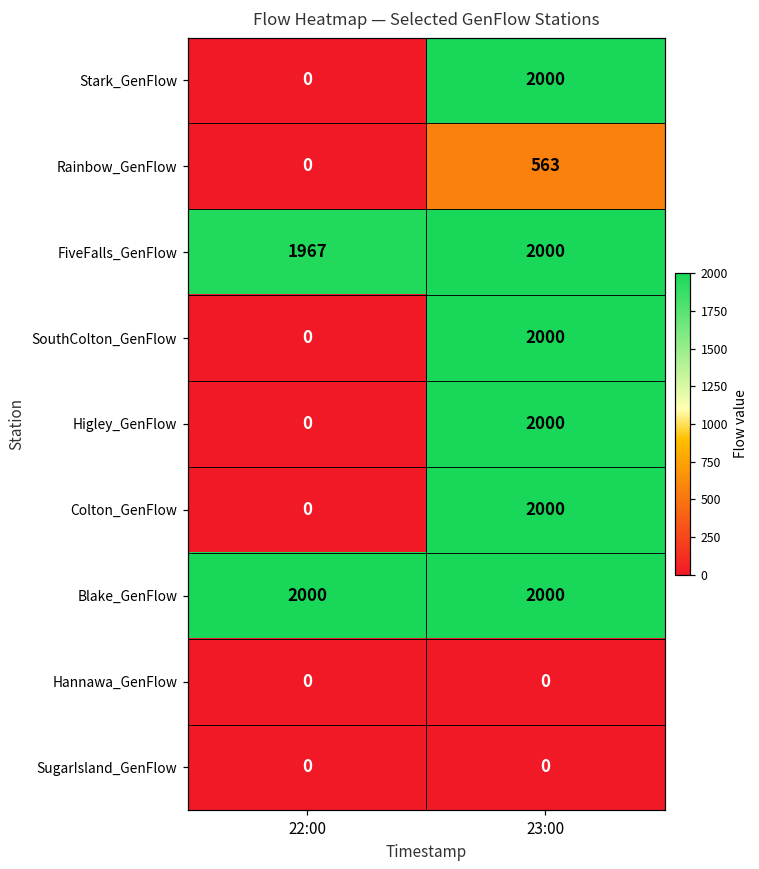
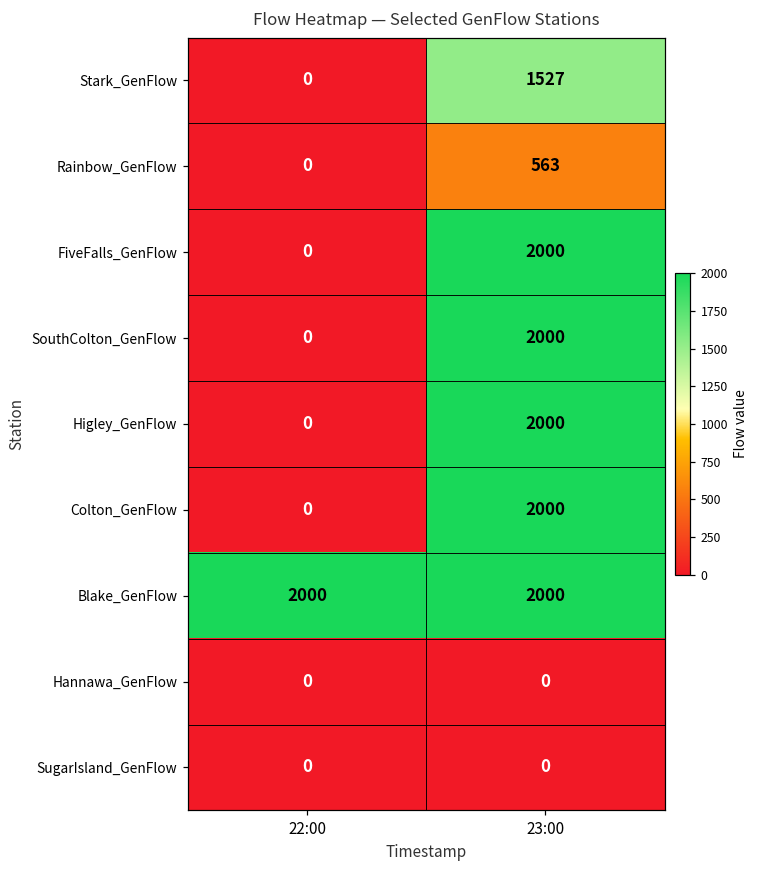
  {
    "Stark_GenFlow": {
      "22:00": 0,
-     "23:00": 2000
+     "23:00": 1527
    },
    "Rainbow_GenFlow": {
      "22:00": 0,
      "23:00": 563
    },
    "FiveFalls_GenFlow": {
-     "22:00": 1967,
+     "22:00": 0,
      "23:00": 2000
    },
    "SouthColton_GenFlow": {
      "22:00": 0,
      "23:00": 2000
    },
    "Higley_GenFlow": {
      "22:00": 0,
      "23:00": 2000
    },
    "Colton_GenFlow": {
      "22:00": 0,
      "23:00": 2000
    },
    "Blake_GenFlow": {
      "22:00": 2000,
      "23:00": 2000
    },
    "Hannawa_GenFlow": {
      "22:00": 0,
      "23:00": 0
    },
    "SugarIsland_GenFlow": {
      "22:00": 0,
      "23:00": 0
    }
  }
